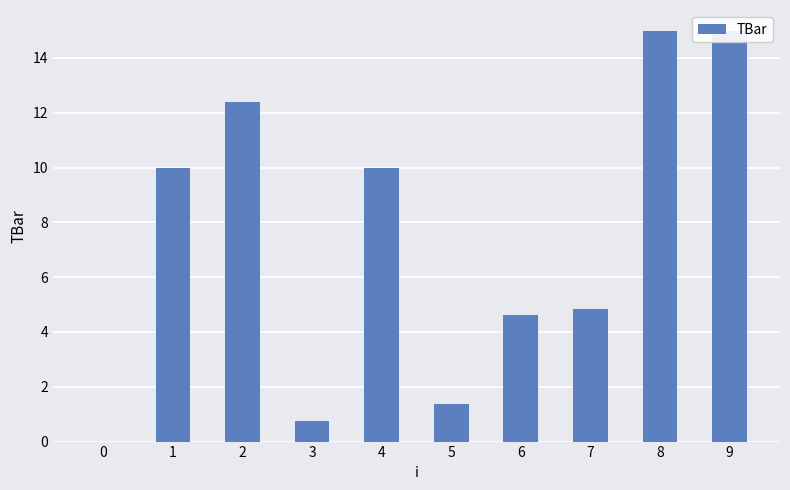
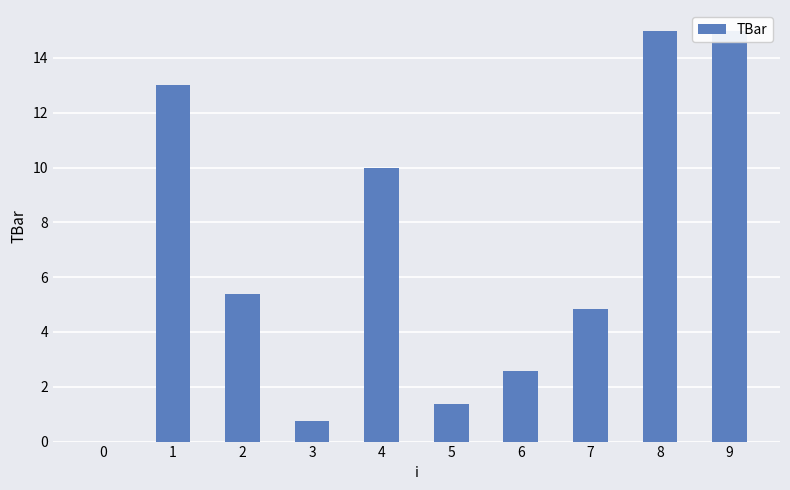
  {
    "0": 0.0,
-   "1": 10,
-   "2": 12.4,
+   "1": 13,
+   "2": 5.4,
    "3": 0.7,
    "4": 10.0,
    "5": 1.4,
-   "6": 4.6,
+   "6": 2.6,
    "7": 4.8,
    "8": 15.0
  }
